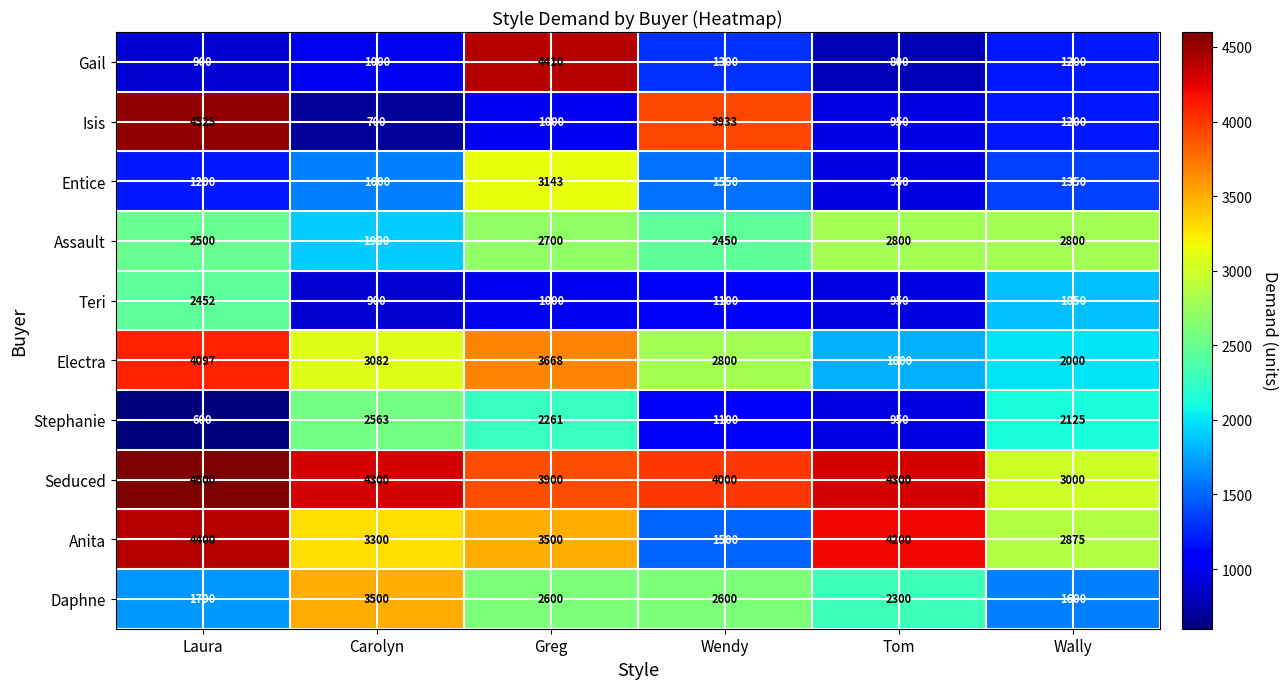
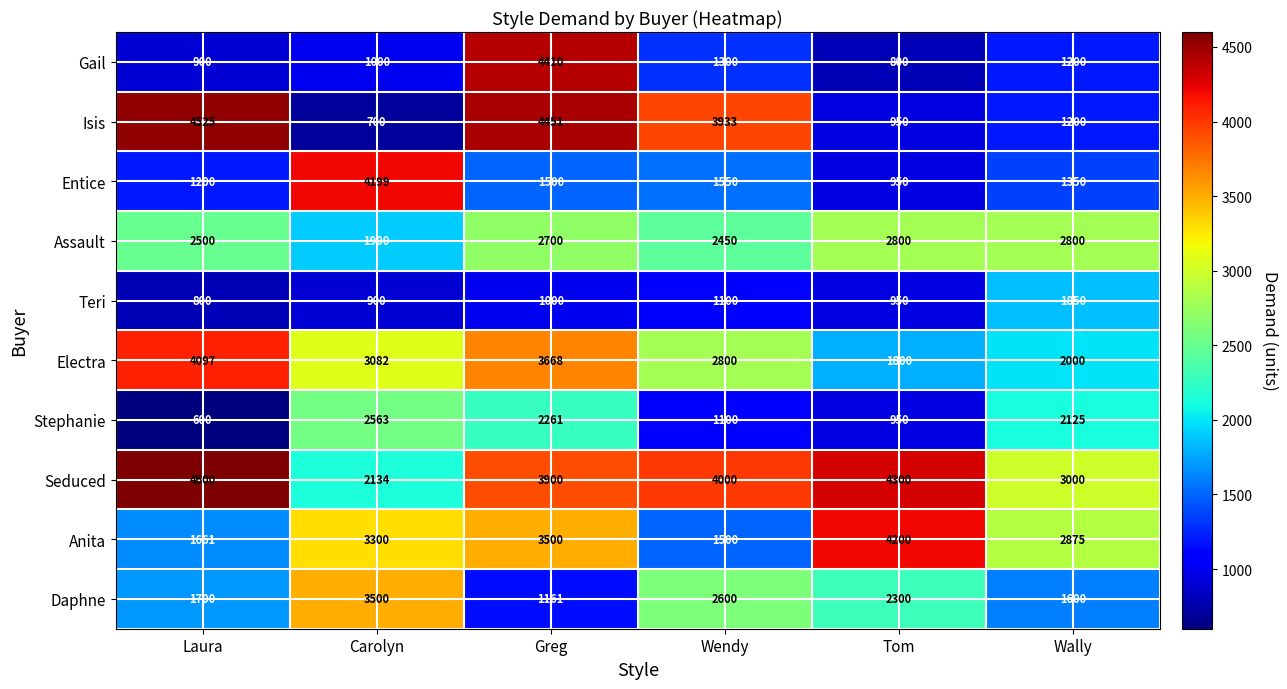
  {
    "Gail": {
      "Laura": 900,
      "Carolyn": 1000,
      "Greg": 4410,
      "Wendy": 1300,
      "Tom": 800,
      "Wally": 1200
    },
    "Isis": {
      "Laura": 4525,
      "Carolyn": 700,
-     "Greg": 1000,
+     "Greg": 4451,
      "Wendy": 3933,
      "Tom": 950,
      "Wally": 1200
    },
    "Entice": {
      "Laura": 1200,
-     "Carolyn": 1600,
-     "Greg": 3143,
+     "Carolyn": 4199,
+     "Greg": 1500,
      "Wendy": 1550,
      "Tom": 950,
      "Wally": 1350
    },
    "Assault": {
      "Laura": 2500,
      "Carolyn": 1900,
      "Greg": 2700,
      "Wendy": 2450,
      "Tom": 2800,
      "Wally": 2800
    },
    "Teri": {
-     "Laura": 2452,
+     "Laura": 800,
      "Carolyn": 900,
      "Greg": 1000,
      "Wendy": 1100,
      "Tom": 950,
      "Wally": 1850
    },
    "Electra": {
      "Laura": 4097,
      "Carolyn": 3082,
      "Greg": 3668,
      "Wendy": 2800,
      "Tom": 1800,
      "Wally": 2000
    },
    "Stephanie": {
      "Laura": 600,
      "Carolyn": 2563,
      "Greg": 2261,
      "Wendy": 1100,
      "Tom": 950,
      "Wally": 2125
    },
    "Seduced": {
      "Laura": 4600,
-     "Carolyn": 4300,
+     "Carolyn": 2134,
      "Greg": 3900,
      "Wendy": 4000,
      "Tom": 4300,
      "Wally": 3000
    },
    "Anita": {
-     "Laura": 4400,
+     "Laura": 1661,
      "Carolyn": 3300,
      "Greg": 3500,
      "Wendy": 1500,
      "Tom": 4200,
      "Wally": 2875
    },
    "Daphne": {
      "Laura": 1700,
      "Carolyn": 3500,
-     "Greg": 2600,
+     "Greg": 1161,
      "Wendy": 2600,
      "Tom": 2300,
      "Wally": 1600
    }
  }
